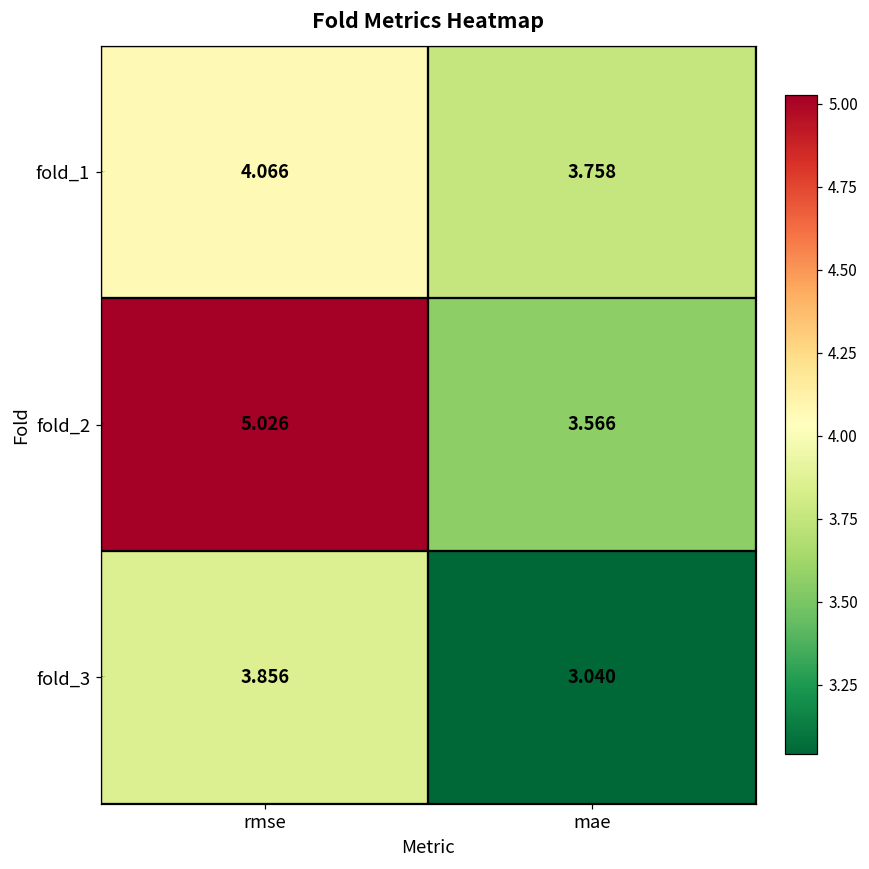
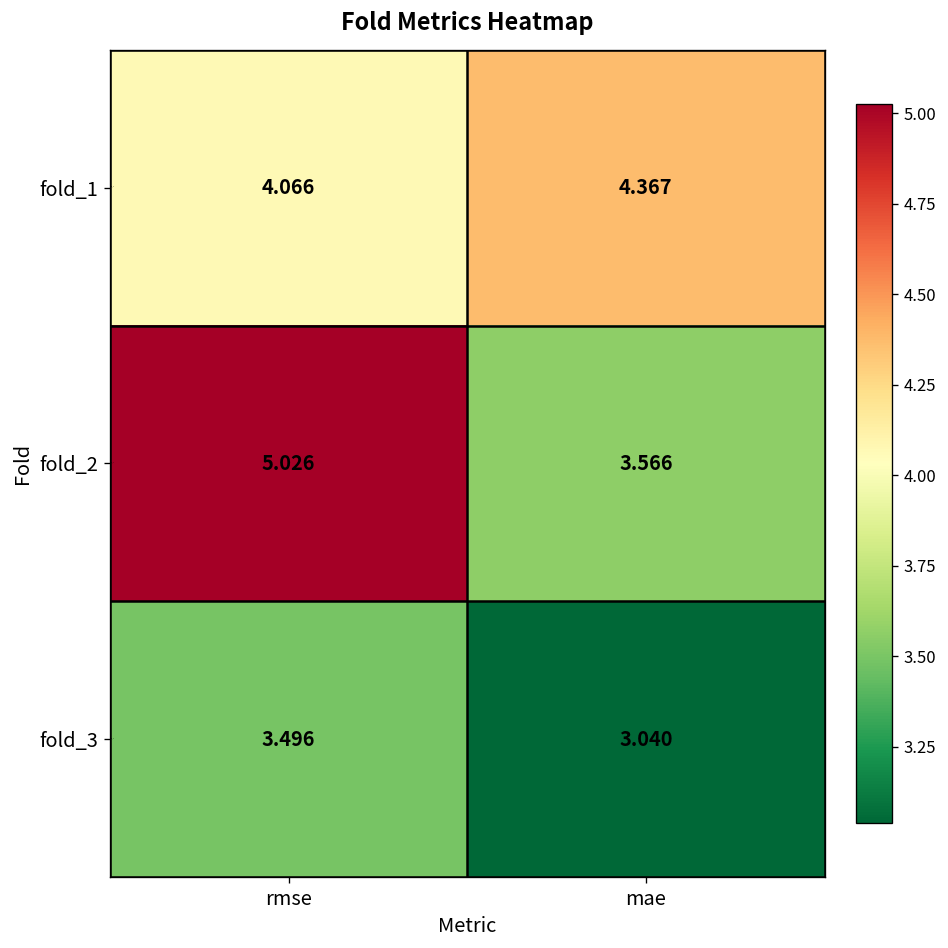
  {
    "fold_1": {
-     "mae": 3.758
+     "mae": 4.367
    },
    "fold_2": {
      "mae": 3.566
    },
    "fold_3": {
-     "rmse": 3.856,
+     "rmse": 3.496,
      "mae": 3.040
    }
  }
